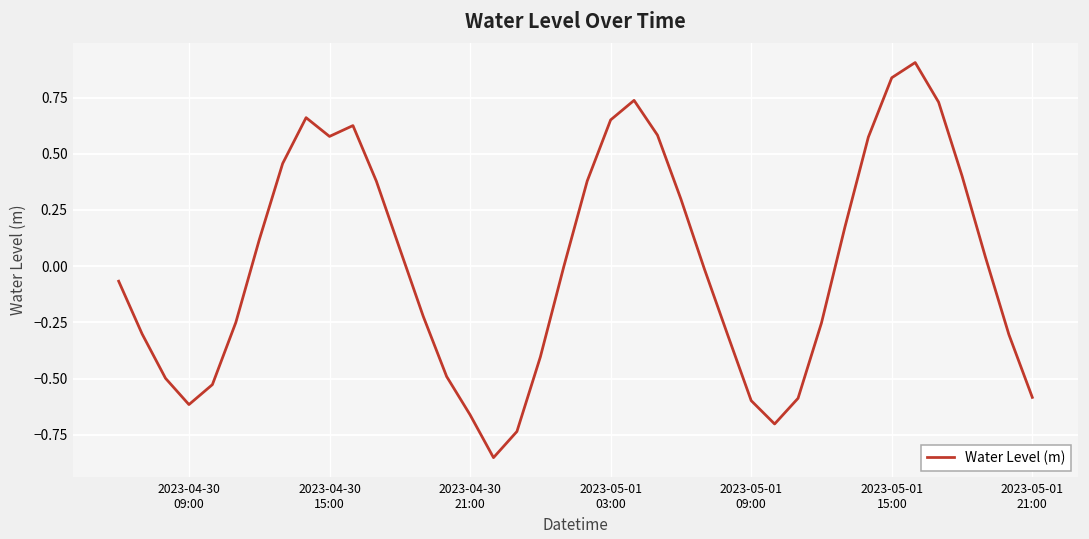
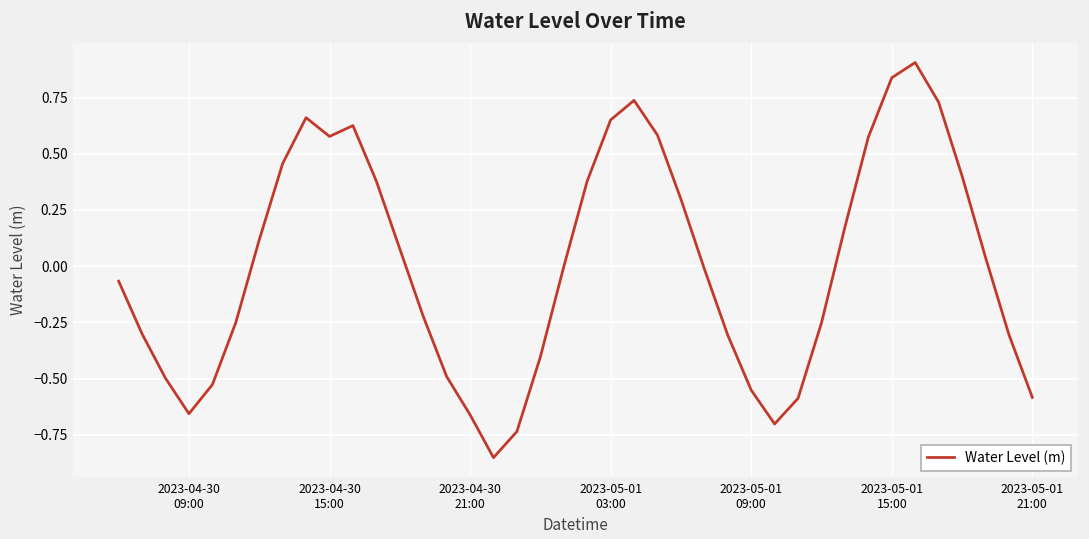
  {
-   "2023-04-30 09:00": -0.61,
+   "2023-04-30 09:00": -0.66,
    "2023-04-30 15:00": 0.58,
    "2023-04-30 21:00": -0.66,
    "2023-05-01 03:00": 0.65,
-   "2023-05-01 09:00": -0.60,
+   "2023-05-01 09:00": -0.55,
    "2023-05-01 15:00": 0.84,
    "2023-05-01 21:00": -0.58
  }
